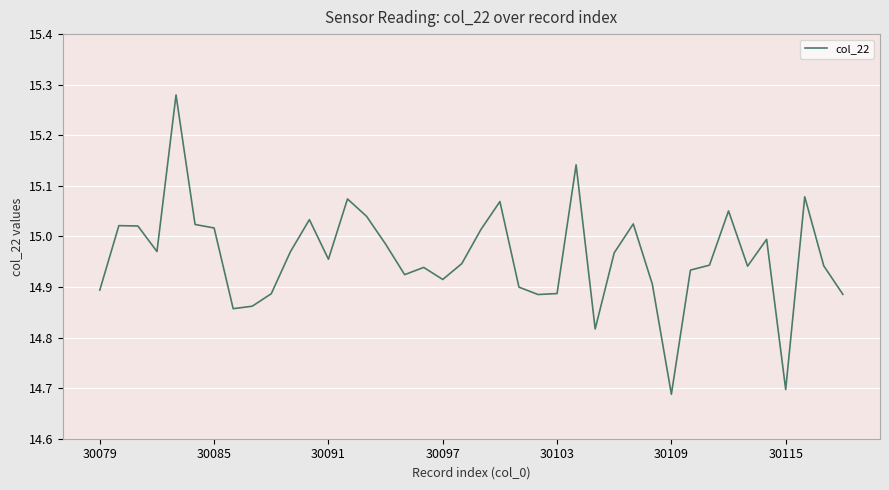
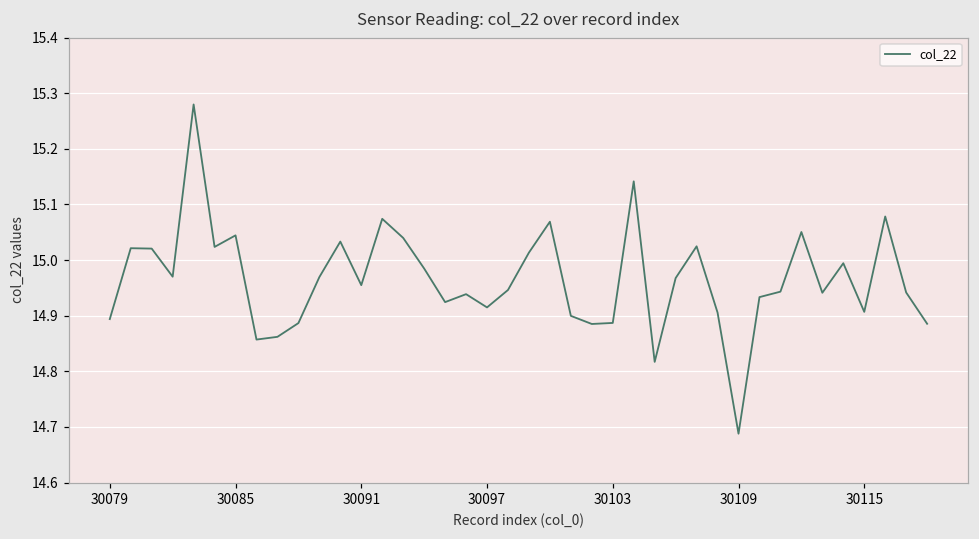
  {
    "30079": 14.89,
-   "30085": 15.02,
+   "30085": 15.04,
    "30091": 14.95,
    "30097": 14.91,
    "30103": 14.89,
    "30109": 14.69,
-   "30115": 14.70
+   "30115": 14.91
  }
